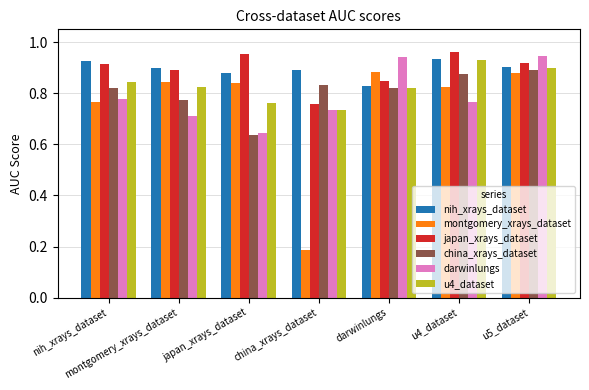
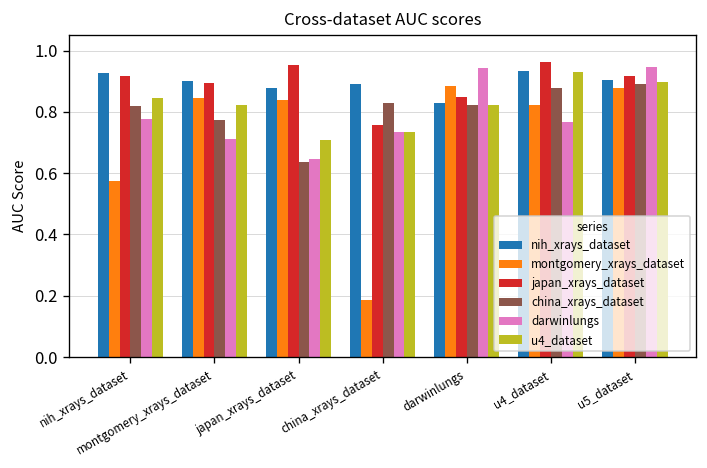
  {
    "nih_xrays_dataset": {
      "nih_xrays_dataset": 0.93,
      "montgomery_xrays_dataset": 0.90,
      "japan_xrays_dataset": 0.88,
      "china_xrays_dataset": 0.89,
      "darwinlungs": 0.83,
      "u4_dataset": 0.93,
      "u5_dataset": 0.90
    },
    "montgomery_xrays_dataset": {
-     "nih_xrays_dataset": 0.76,
+     "nih_xrays_dataset": 0.57,
      "montgomery_xrays_dataset": 0.85,
      "japan_xrays_dataset": 0.84,
      "china_xrays_dataset": 0.18,
      "darwinlungs": 0.88,
      "u4_dataset": 0.82,
      "u5_dataset": 0.88
    },
    "japan_xrays_dataset": {
      "nih_xrays_dataset": 0.92,
      "montgomery_xrays_dataset": 0.89,
      "japan_xrays_dataset": 0.95,
      "china_xrays_dataset": 0.76,
      "darwinlungs": 0.85,
      "u4_dataset": 0.96,
      "u5_dataset": 0.92
    },
    "china_xrays_dataset": {
      "nih_xrays_dataset": 0.82,
      "montgomery_xrays_dataset": 0.77,
      "japan_xrays_dataset": 0.64,
      "china_xrays_dataset": 0.83,
      "darwinlungs": 0.82,
      "u4_dataset": 0.88,
      "u5_dataset": 0.89
    },
    "darwinlungs": {
      "nih_xrays_dataset": 0.78,
      "montgomery_xrays_dataset": 0.71,
      "japan_xrays_dataset": 0.64,
      "china_xrays_dataset": 0.73,
      "darwinlungs": 0.94,
      "u4_dataset": 0.77,
      "u5_dataset": 0.95
    },
    "u4_dataset": {
      "nih_xrays_dataset": 0.85,
      "montgomery_xrays_dataset": 0.82,
-     "japan_xrays_dataset": 0.76,
+     "japan_xrays_dataset": 0.71,
      "china_xrays_dataset": 0.73,
      "darwinlungs": 0.82,
      "u4_dataset": 0.93,
      "u5_dataset": 0.90
    }
  }
